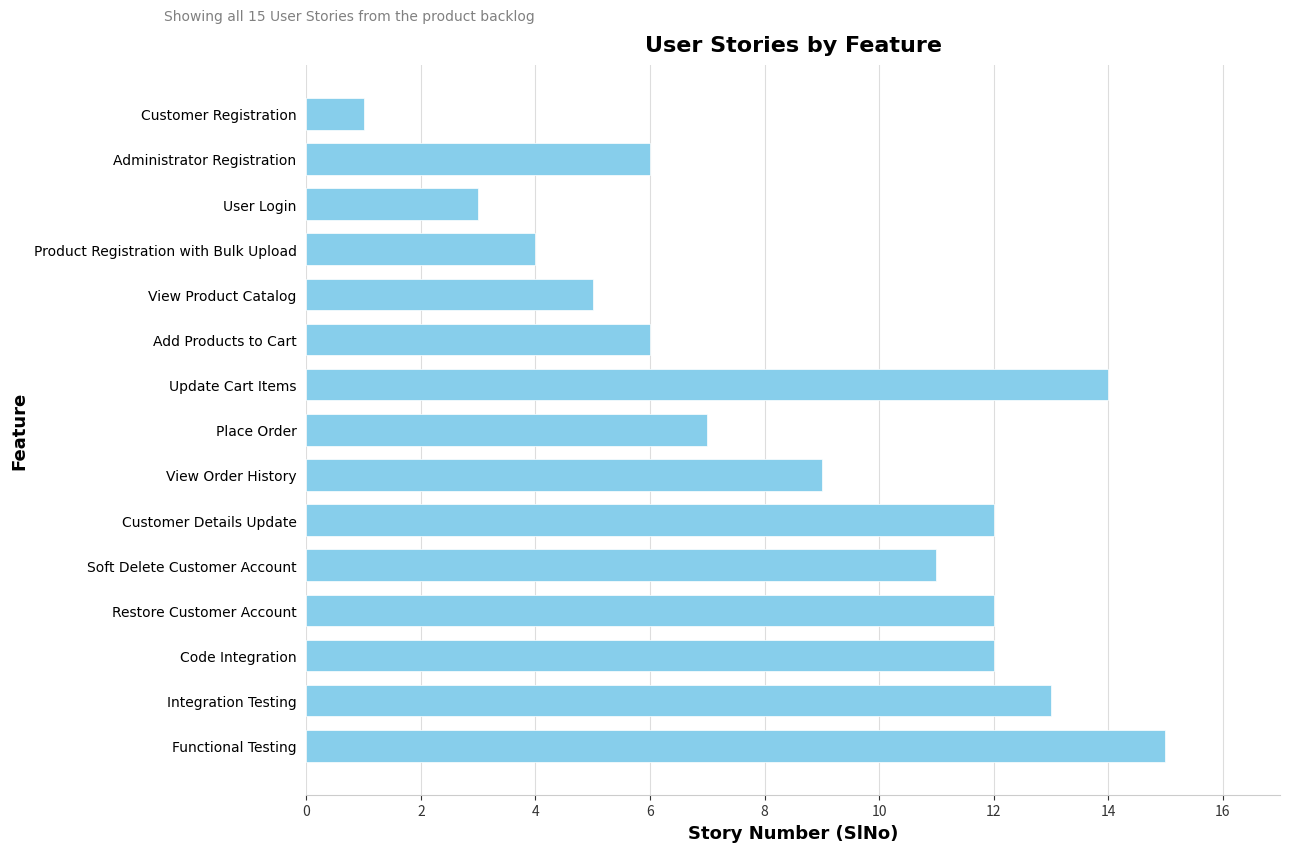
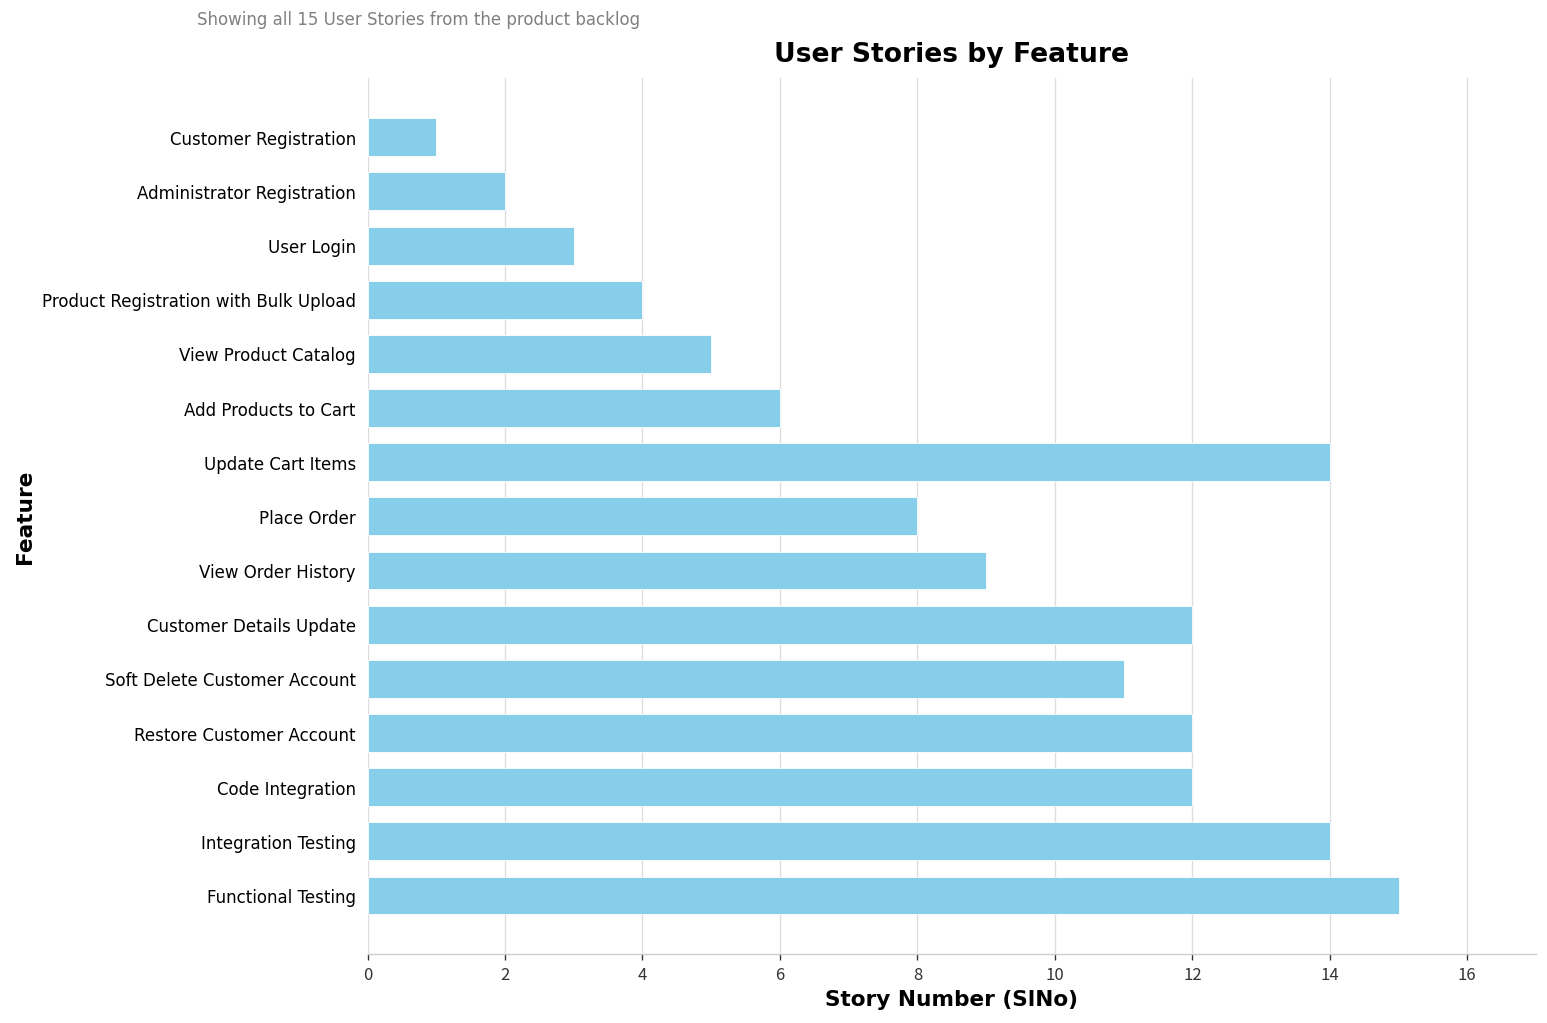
  {
    "Customer Registration": 1,
-   "Administrator Registration": 6,
+   "Administrator Registration": 2,
    "User Login": 3,
    "Product Registration with Bulk Upload": 4,
    "View Product Catalog": 5,
    "Add Products to Cart": 6,
    "Update Cart Items": 14,
-   "Place Order": 7,
+   "Place Order": 8,
    "View Order History": 9,
    "Customer Details Update": 12,
    "Soft Delete Customer Account": 11,
    "Restore Customer Account": 12,
    "Code Integration": 12,
-   "Integration Testing": 13,
+   "Integration Testing": 14,
    "Functional Testing": 15
  }
